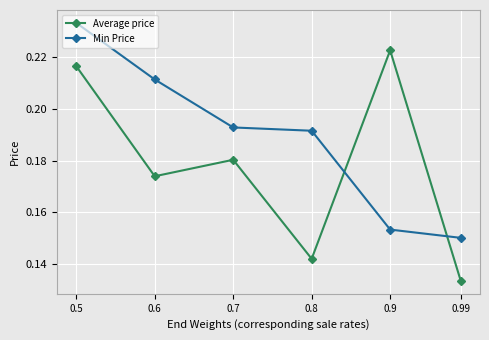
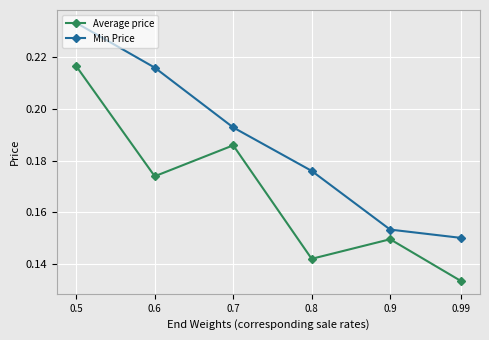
  {
    "Average price": {
      "0.5": 0.217,
      "0.6": 0.174,
-     "0.7": 0.180,
+     "0.7": 0.186,
      "0.8": 0.142,
-     "0.9": 0.223,
+     "0.9": 0.150,
      "0.99": 0.133
    },
    "Min Price": {
-     "0.6": 0.211,
+     "0.6": 0.216,
      "0.7": 0.193,
-     "0.8": 0.192,
+     "0.8": 0.176,
      "0.9": 0.153,
      "0.99": 0.150
    }
  }
